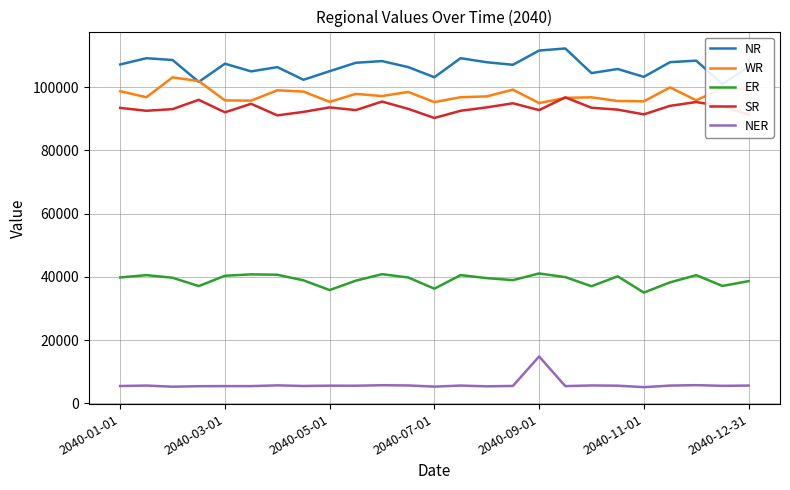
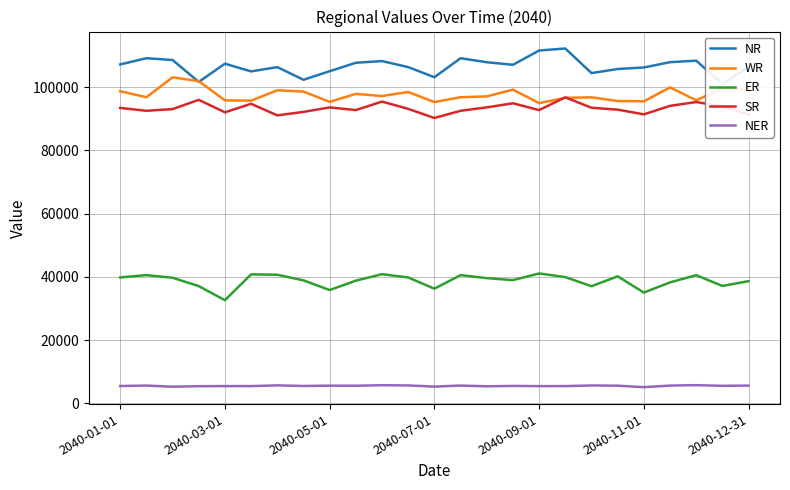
  {
    "NR": {
      "2040-01-01": 107000,
      "2040-03-01": 107000,
      "2040-05-01": 105000,
      "2040-07-01": 103000,
      "2040-09-01": 112000,
-     "2040-11-01": 103000
+     "2040-11-01": 106000
    },
    "WR": {
      "2040-01-01": 99000,
      "2040-03-01": 96000,
      "2040-05-01": 95000,
      "2040-07-01": 95000,
      "2040-09-01": 95000,
      "2040-11-01": 96000
    },
    "ER": {
      "2040-01-01": 40000,
-     "2040-03-01": 40000,
+     "2040-03-01": 33000,
      "2040-05-01": 36000,
      "2040-07-01": 36000,
      "2040-09-01": 41000,
      "2040-11-01": 35000,
      "2040-12-31": 39000
    },
    "SR": {
      "2040-01-01": 93000,
      "2040-03-01": 92000,
      "2040-05-01": 94000,
      "2040-07-01": 90000,
      "2040-09-01": 93000,
      "2040-11-01": 91000
    },
    "NER": {
      "2040-01-01": 6000,
      "2040-03-01": 5000,
      "2040-05-01": 6000,
      "2040-07-01": 5000,
-     "2040-09-01": 15000,
+     "2040-09-01": 5000,
      "2040-11-01": 5000,
      "2040-12-31": 6000
    }
  }
